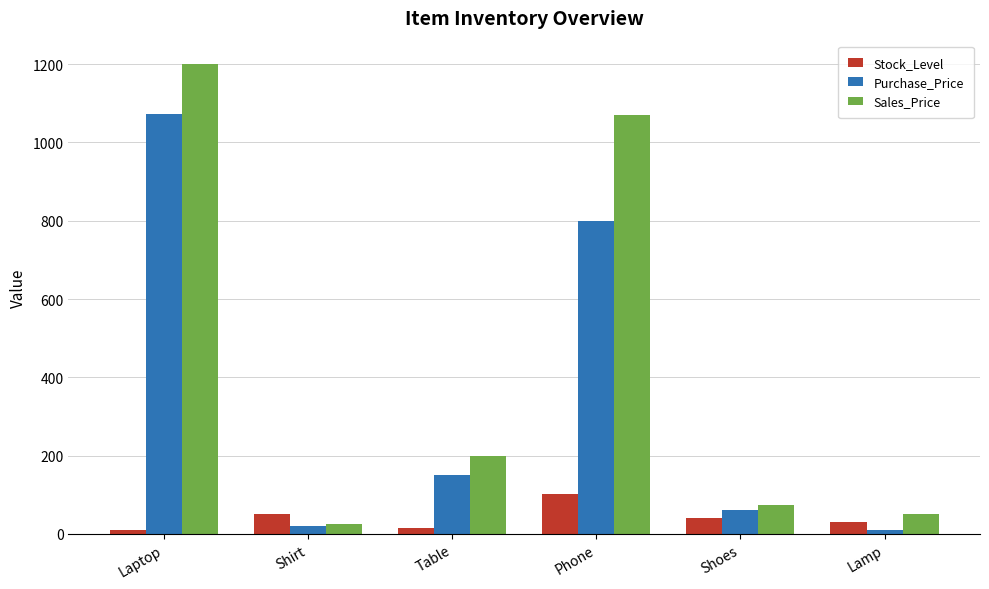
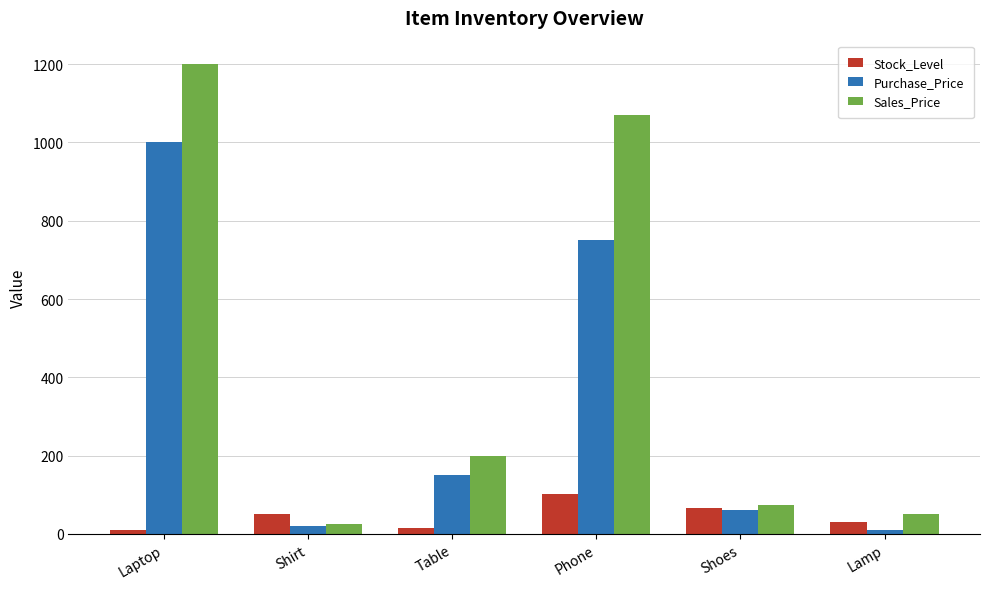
  {
    "Stock_Level": {
      "Laptop": 10,
      "Shirt": 50,
      "Table": 20,
      "Phone": 100,
-     "Shoes": 40,
+     "Shoes": 70,
      "Lamp": 30
    },
    "Purchase_Price": {
-     "Laptop": 1070,
+     "Laptop": 1000,
      "Shirt": 20,
      "Table": 150,
-     "Phone": 800,
+     "Phone": 750,
      "Shoes": 60,
      "Lamp": 10
    },
    "Sales_Price": {
      "Laptop": 1200,
      "Shirt": 30,
      "Table": 200,
      "Phone": 1070,
      "Shoes": 80,
      "Lamp": 50
    }
  }
